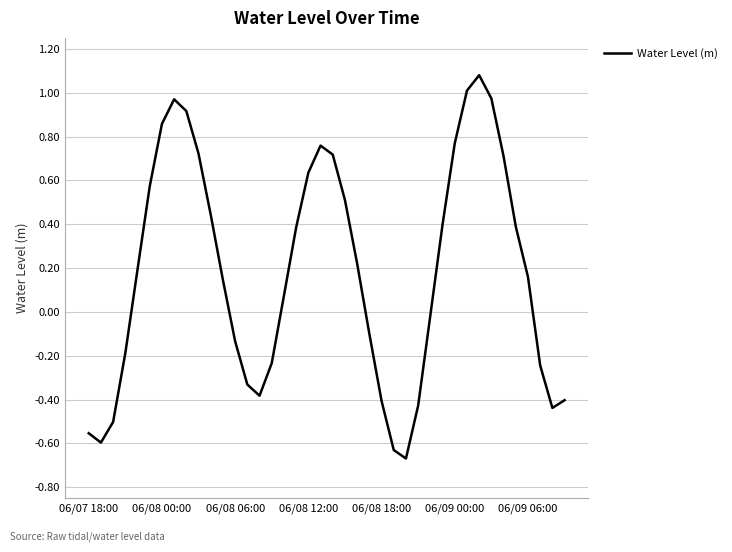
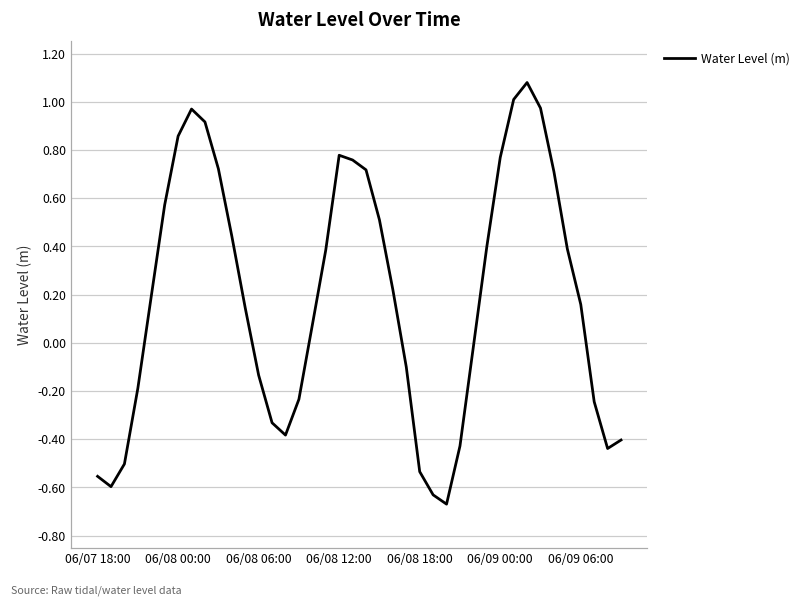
  {
    "06/07 18:00": -0.55,
    "06/08 00:00": 0.86,
    "06/08 06:00": -0.13,
-   "06/08 12:00": 0.63,
-   "06/08 18:00": -0.41,
+   "06/08 12:00": 0.78,
+   "06/08 18:00": -0.53,
    "06/09 00:00": 0.77,
    "06/09 06:00": 0.16
  }
